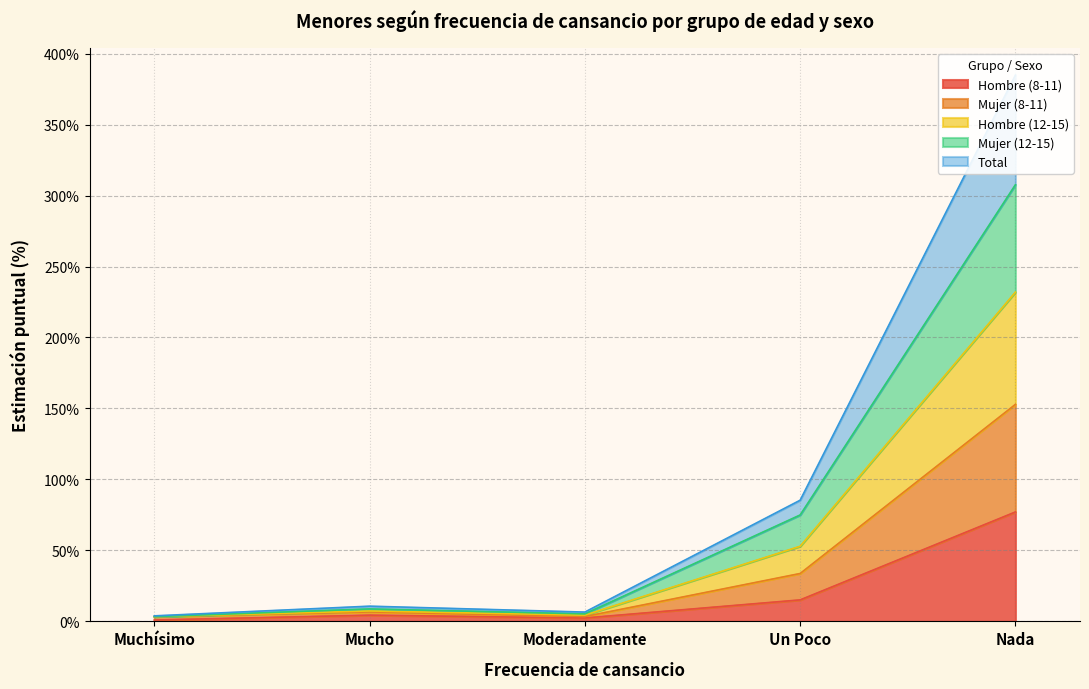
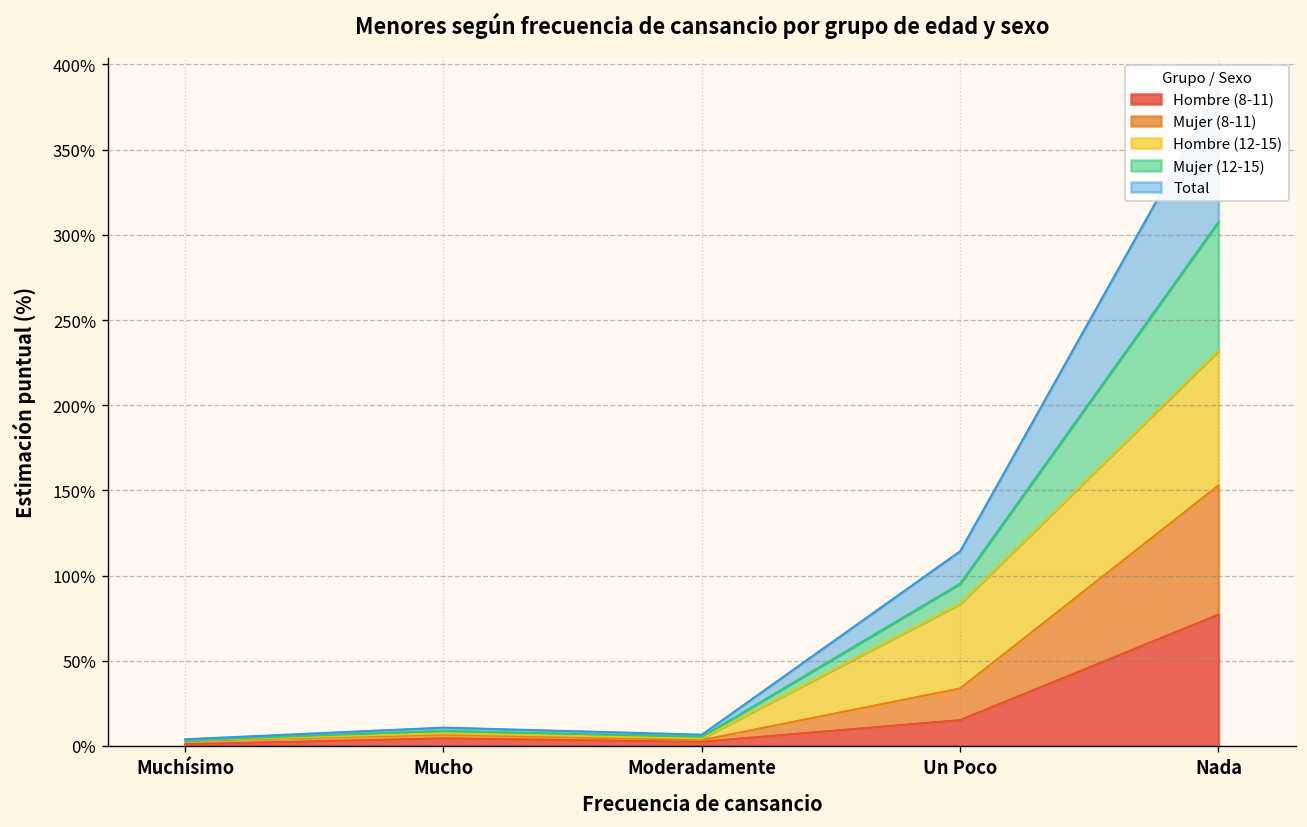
  {
    "Hombre (12-15)": {
-     "Un Poco": "19%",
+     "Un Poco": "50%",
      "Nada": "79%"
    },
    "Mujer (12-15)": {
-     "Un Poco": "22%",
+     "Un Poco": "12%",
      "Nada": "76%"
    },
    "Total": {
      "Mucho": "2%",
-     "Un Poco": "10%"
+     "Un Poco": "19%"
    }
  }
